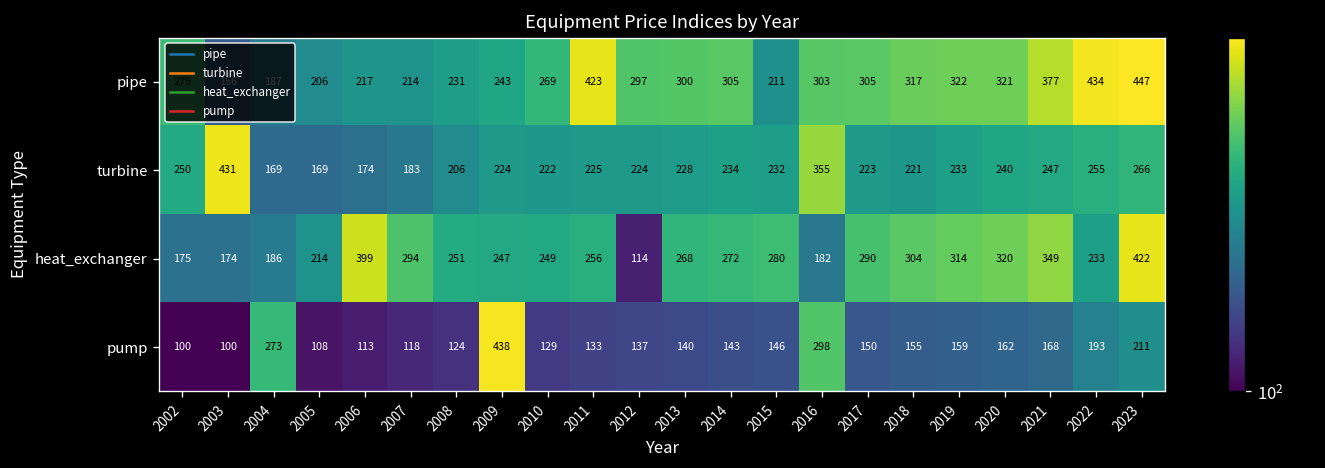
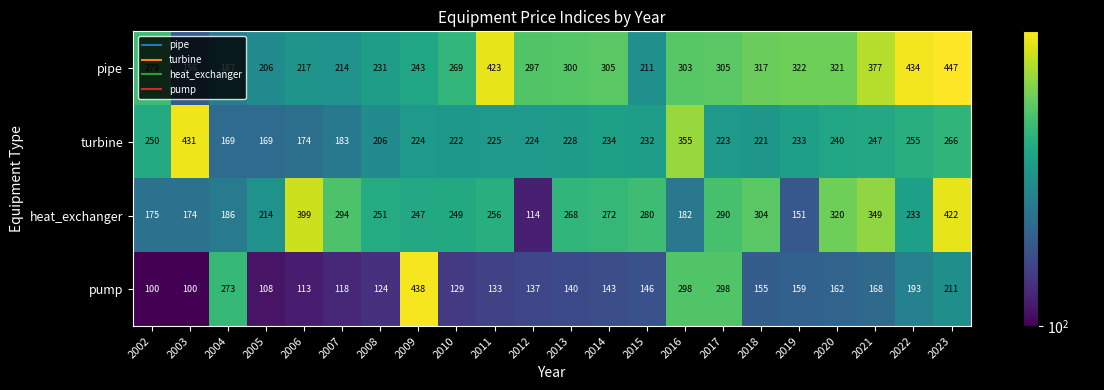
  {
    "pipe": {
      "2005": 206,
      "2006": 217,
      "2007": 214,
      "2008": 231,
      "2009": 243,
      "2010": 269,
      "2011": 423,
      "2012": 297,
      "2013": 300,
      "2014": 305,
      "2015": 211,
      "2016": 303,
      "2017": 305,
      "2018": 317,
      "2019": 322,
      "2020": 321,
      "2021": 377,
      "2022": 434,
      "2023": 447
    },
    "turbine": {
      "2002": 250,
      "2003": 431,
      "2004": 169,
      "2005": 169,
      "2006": 174,
      "2007": 183,
      "2008": 206,
      "2009": 224,
      "2010": 222,
      "2011": 225,
      "2012": 224,
      "2013": 228,
      "2014": 234,
      "2015": 232,
      "2016": 355,
      "2017": 223,
      "2018": 221,
      "2019": 233,
      "2020": 240,
      "2021": 247,
      "2022": 255,
      "2023": 266
    },
    "heat_exchanger": {
      "2002": 175,
      "2003": 174,
      "2004": 186,
      "2005": 214,
      "2006": 399,
      "2007": 294,
      "2008": 251,
      "2009": 247,
      "2010": 249,
      "2011": 256,
      "2012": 114,
      "2013": 268,
      "2014": 272,
      "2015": 280,
      "2016": 182,
      "2017": 290,
      "2018": 304,
-     "2019": 314,
+     "2019": 151,
      "2020": 320,
      "2021": 349,
      "2022": 233,
      "2023": 422
    },
    "pump": {
      "2002": 100,
      "2003": 100,
      "2004": 273,
      "2005": 108,
      "2006": 113,
      "2007": 118,
      "2008": 124,
      "2009": 438,
      "2010": 129,
      "2011": 133,
      "2012": 137,
      "2013": 140,
      "2014": 143,
      "2015": 146,
      "2016": 298,
-     "2017": 150,
+     "2017": 298,
      "2018": 155,
      "2019": 159,
      "2020": 162,
      "2021": 168,
      "2022": 193,
      "2023": 211
    }
  }
